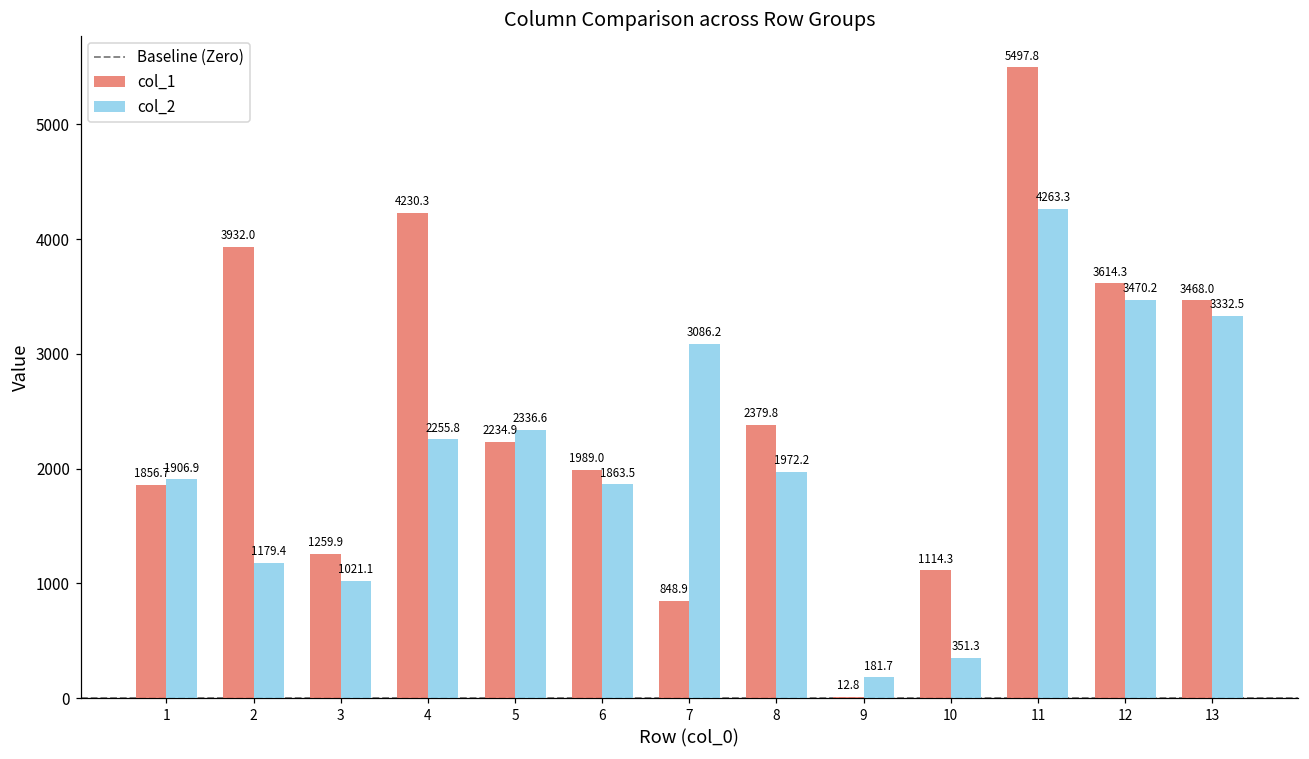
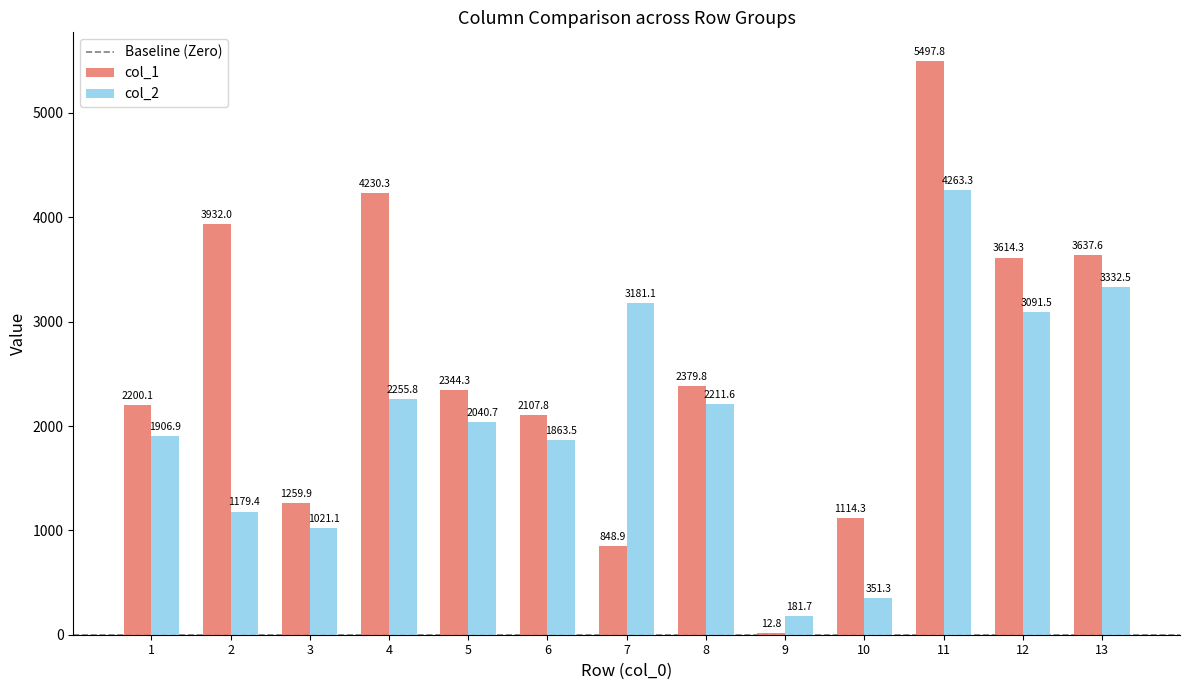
  {
    "col_1": {
-     "1": 1856.7,
+     "1": 2200.1,
      "2": 3932.0,
      "3": 1259.9,
      "4": 4230.3,
-     "5": 2234.9,
-     "6": 1989.0,
+     "5": 2344.3,
+     "6": 2107.8,
      "7": 848.9,
      "8": 2379.8,
      "9": 12.8,
      "10": 1114.3,
      "11": 5497.8,
      "12": 3614.3,
-     "13": 3468.0
+     "13": 3637.6
    },
    "col_2": {
      "1": 1906.9,
      "2": 1179.4,
      "3": 1021.1,
      "4": 2255.8,
-     "5": 2336.6,
+     "5": 2040.7,
      "6": 1863.5,
-     "7": 3086.2,
-     "8": 1972.2,
+     "7": 3181.1,
+     "8": 2211.6,
      "9": 181.7,
      "10": 351.3,
      "11": 4263.3,
-     "12": 3470.2,
+     "12": 3091.5,
      "13": 3332.5
    }
  }
